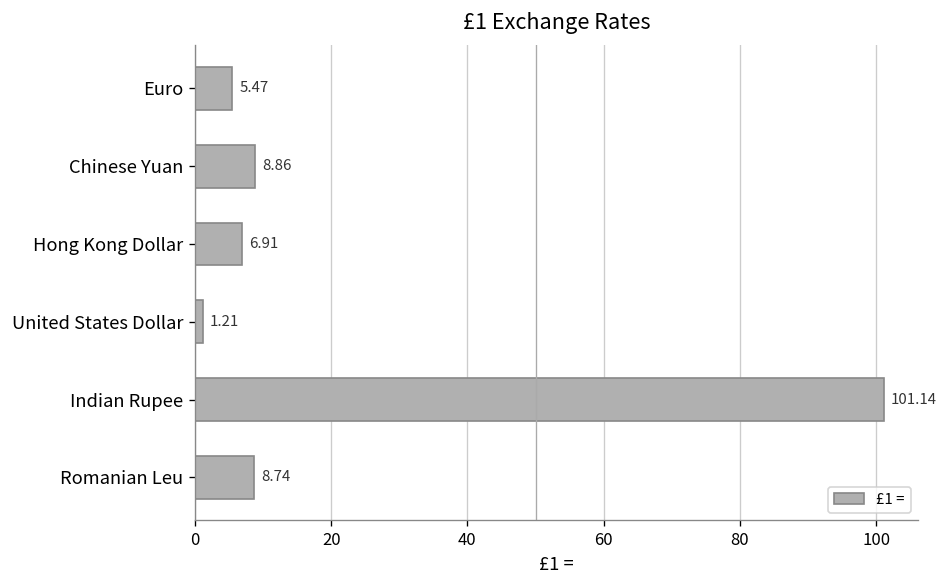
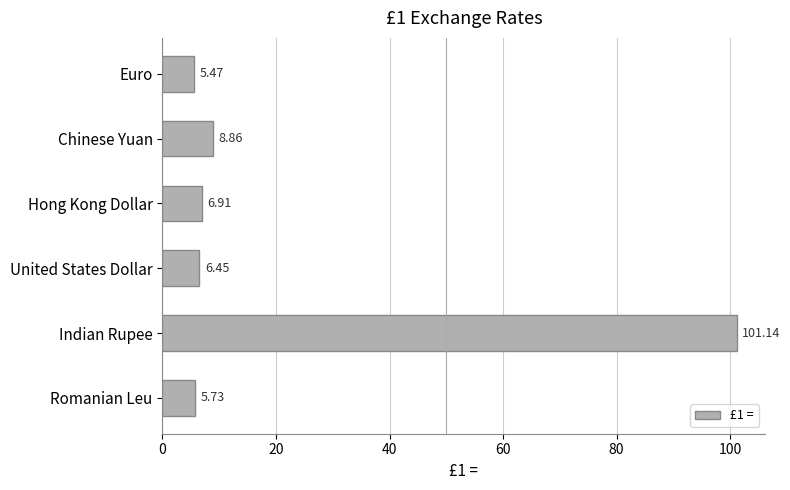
  {
    "Euro": 5.47,
    "Chinese Yuan": 8.86,
    "Hong Kong Dollar": 6.91,
-   "United States Dollar": 1.21,
+   "United States Dollar": 6.45,
    "Indian Rupee": 101.14,
-   "Romanian Leu": 8.74
+   "Romanian Leu": 5.73
  }
